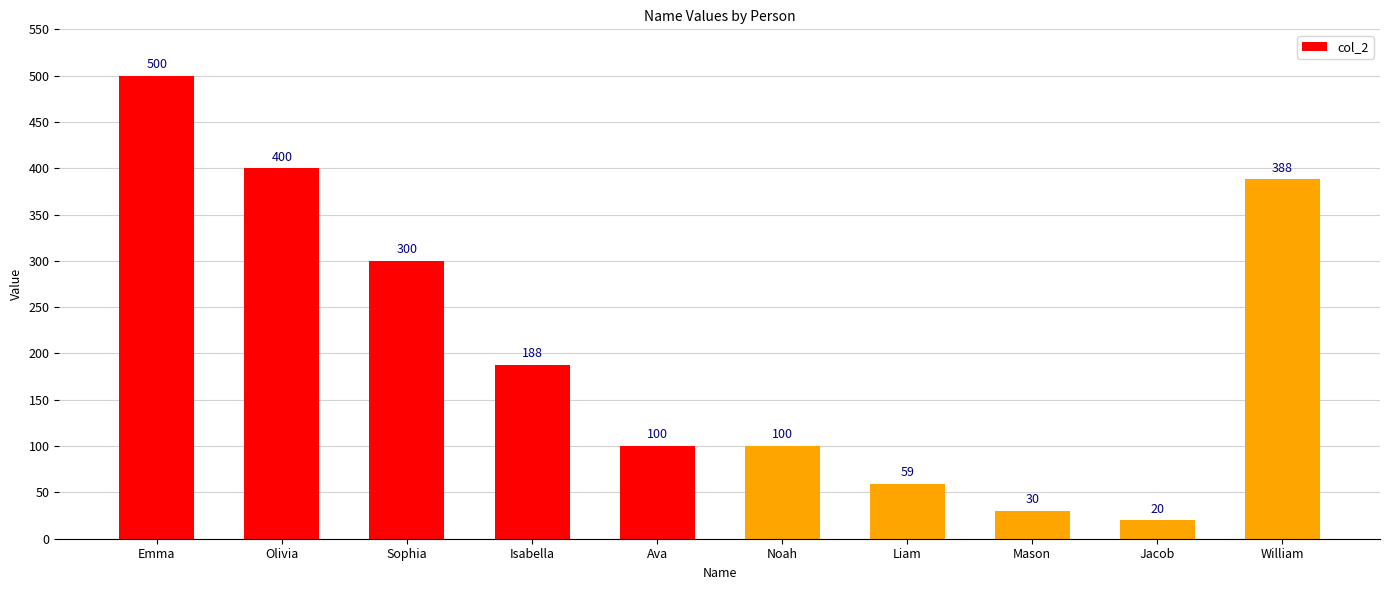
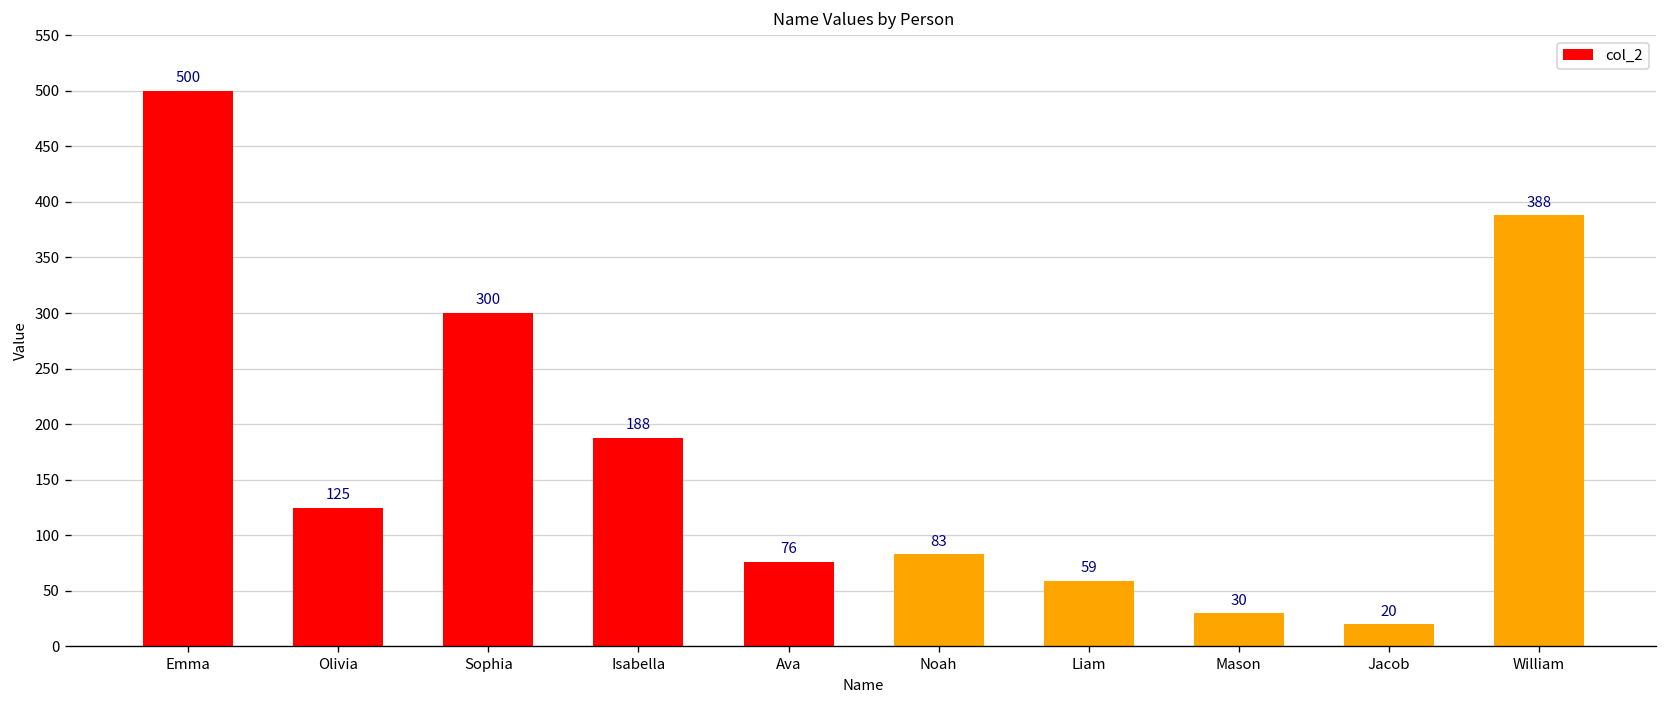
  {
    "Emma": 500,
-   "Olivia": 400,
+   "Olivia": 125,
    "Sophia": 300,
    "Isabella": 188,
-   "Ava": 100,
-   "Noah": 100,
+   "Ava": 76,
+   "Noah": 83,
    "Liam": 59,
    "Mason": 30,
    "Jacob": 20,
    "William": 388
  }
